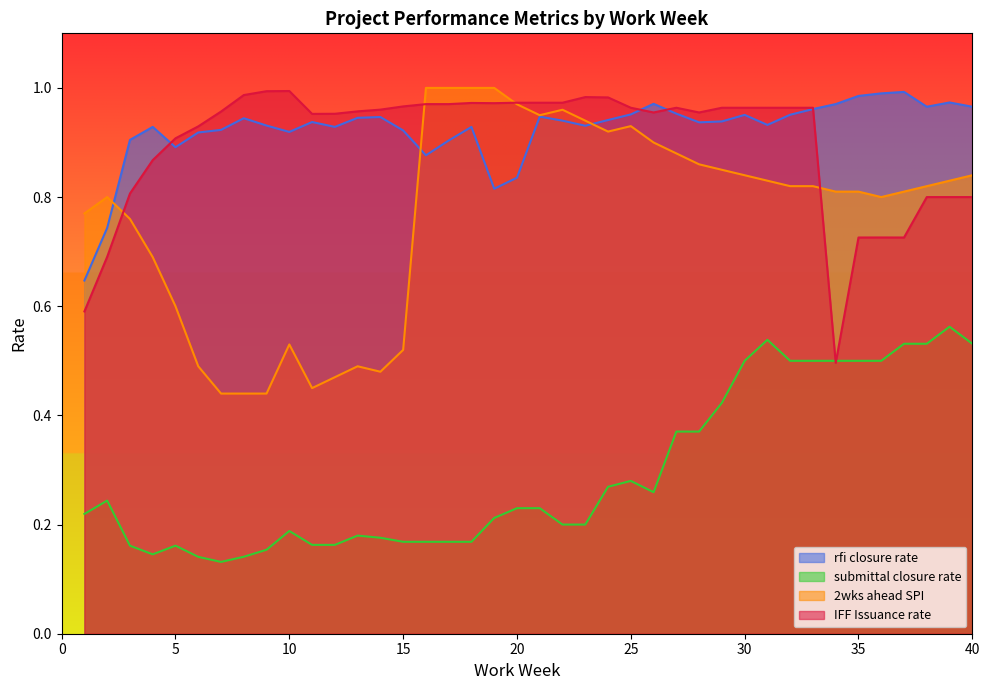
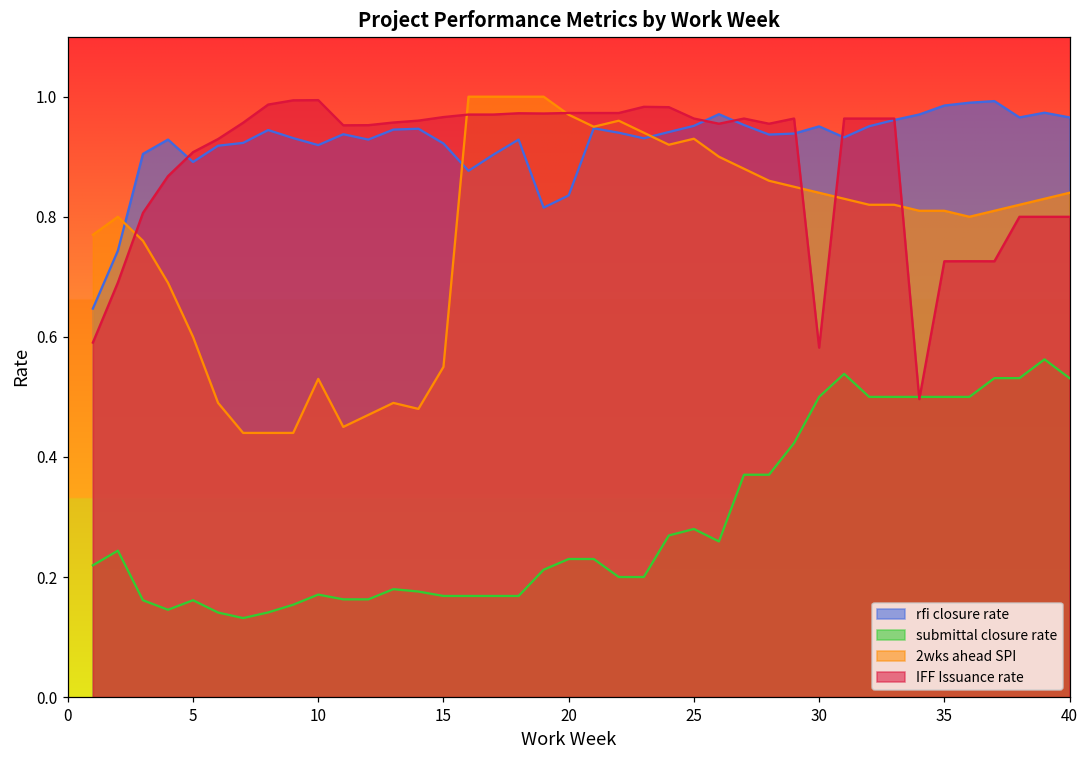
  {
    "rfi closure rate": {
      "5": 0.89,
      "10": 0.92,
      "15": 0.92,
      "20": 0.84,
      "25": 0.95,
      "30": 0.95,
      "35": 0.99,
      "40": 0.97
    },
    "submittal closure rate": {
      "5": 0.16,
-     "10": 0.19,
+     "10": 0.17,
      "15": 0.17,
      "20": 0.23,
      "25": 0.28,
      "30": 0.50,
      "35": 0.50,
      "40": 0.53
    },
    "2wks ahead SPI": {
      "5": 0.60,
      "10": 0.53,
-     "15": 0.52,
+     "15": 0.55,
      "25": 0.93,
      "30": 0.84,
      "35": 0.81,
      "40": 0.84
    },
    "IFF Issuance rate": {
      "5": 0.91,
      "10": 0.99,
      "15": 0.97,
      "25": 0.96,
-     "30": 0.96,
+     "30": 0.58,
      "35": 0.73,
      "40": 0.80
    }
  }
